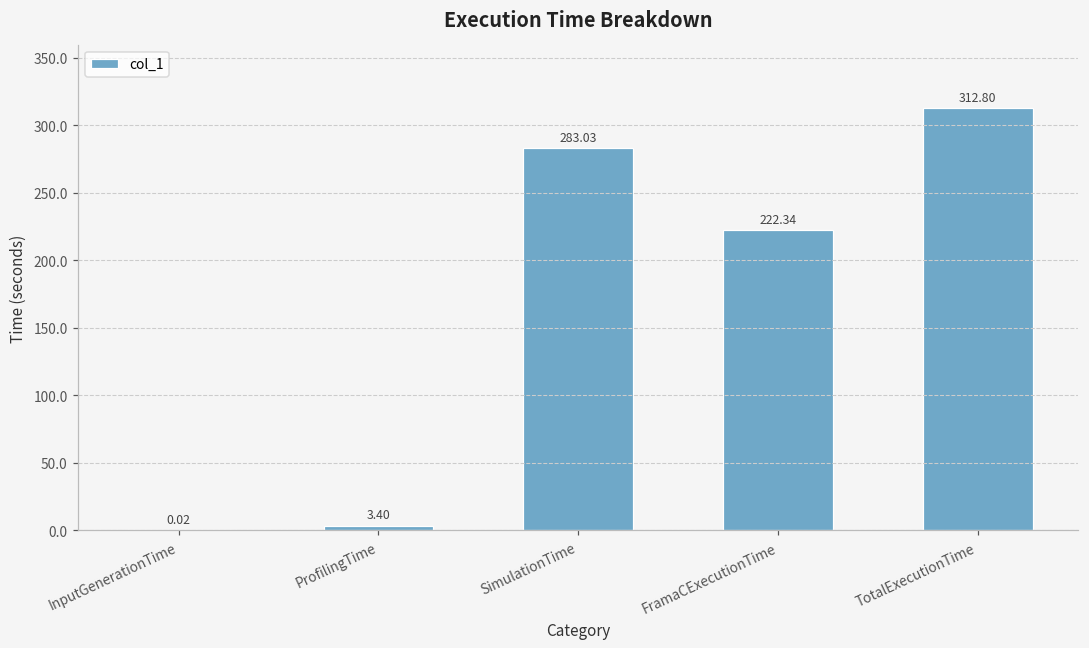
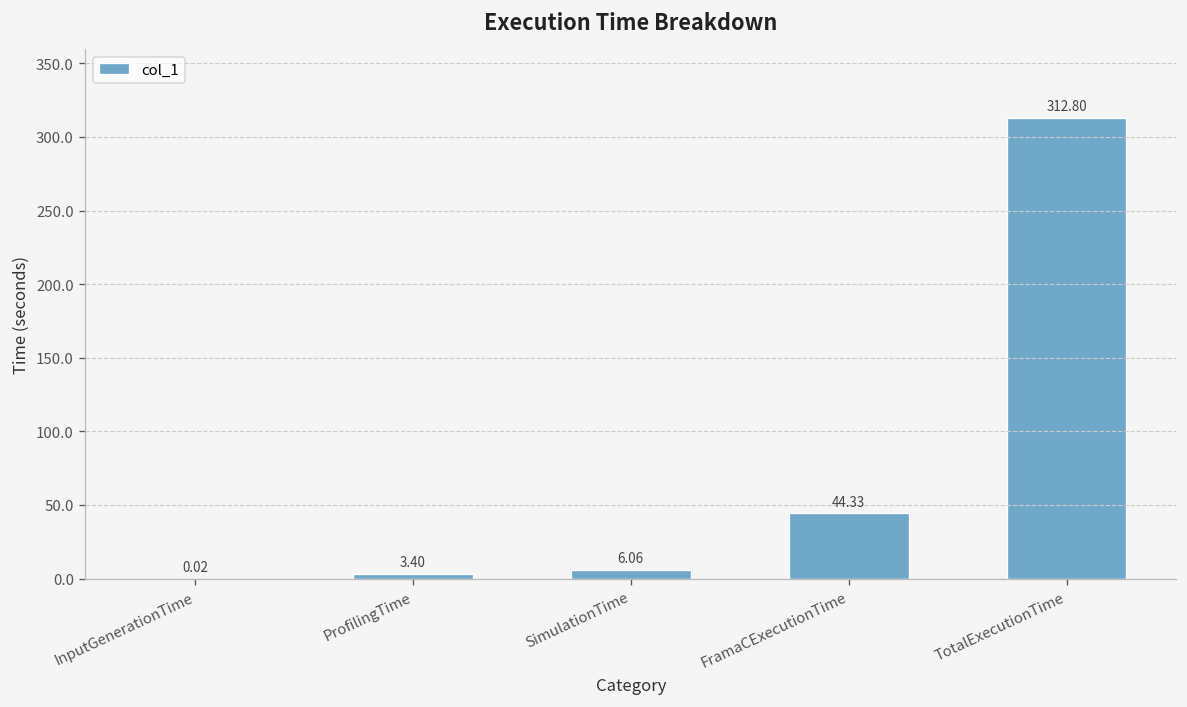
  {
    "InputGenerationTime": 0.02,
    "ProfilingTime": 3.40,
-   "SimulationTime": 283.03,
-   "FramaCExecutionTime": 222.34,
+   "SimulationTime": 6.06,
+   "FramaCExecutionTime": 44.33,
    "TotalExecutionTime": 312.80
  }
